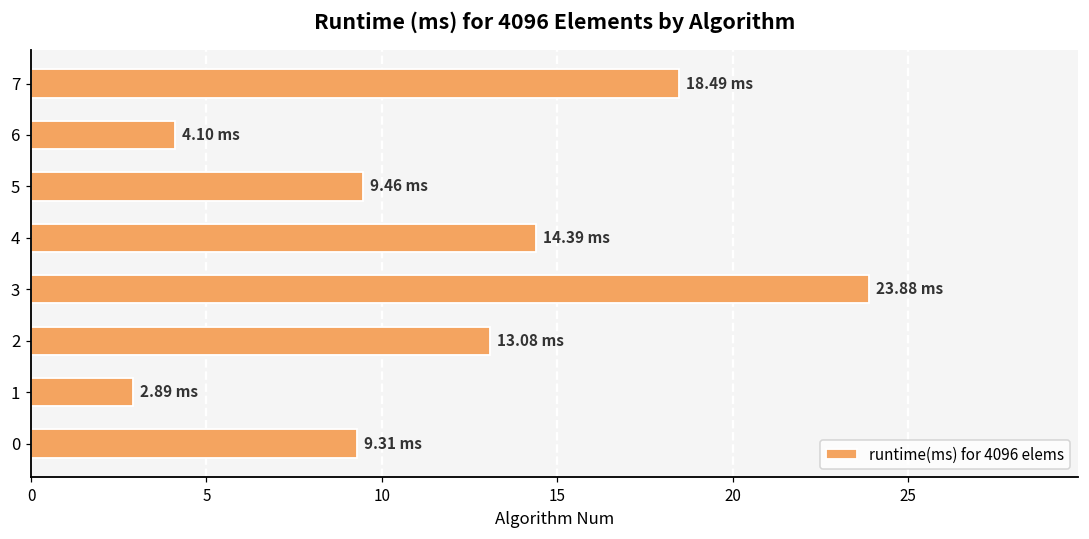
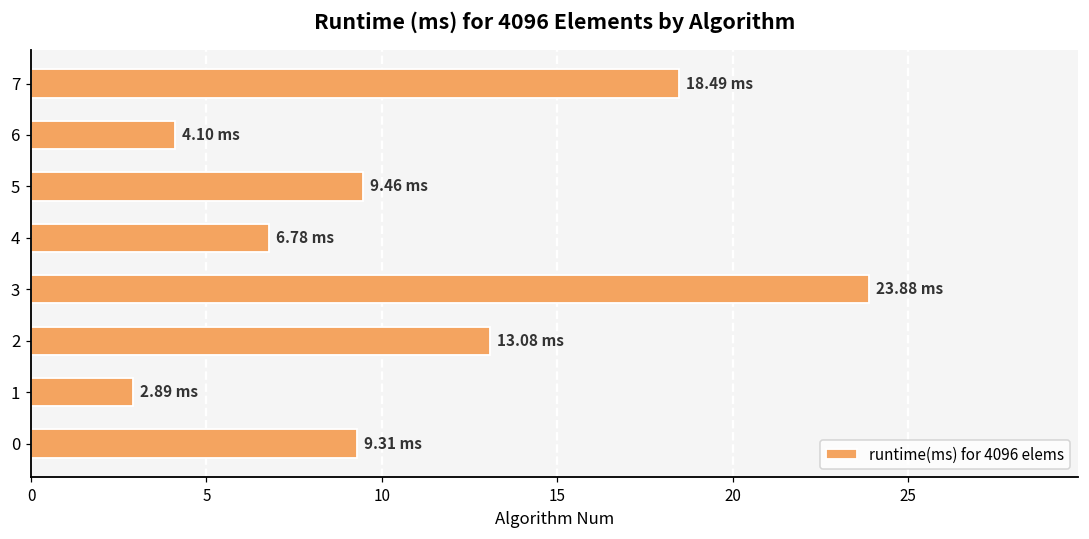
  {
    "7": 18.49,
    "6": 4.10,
    "5": 9.46,
-   "4": 14.39,
+   "4": 6.78,
    "3": 23.88,
    "2": 13.08,
    "1": 2.89,
    "0": 9.31
  }
